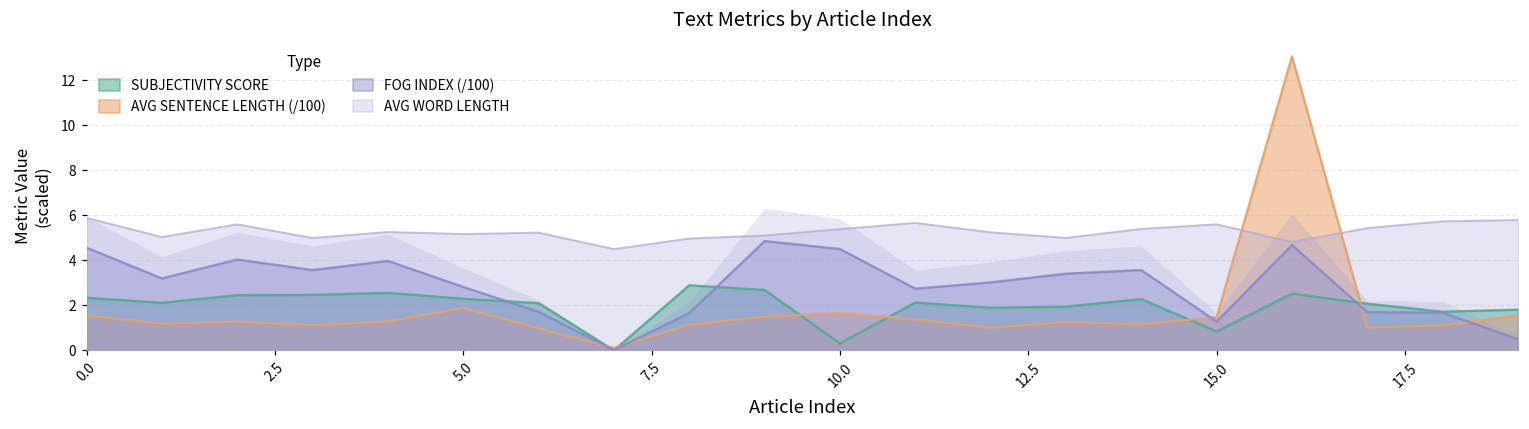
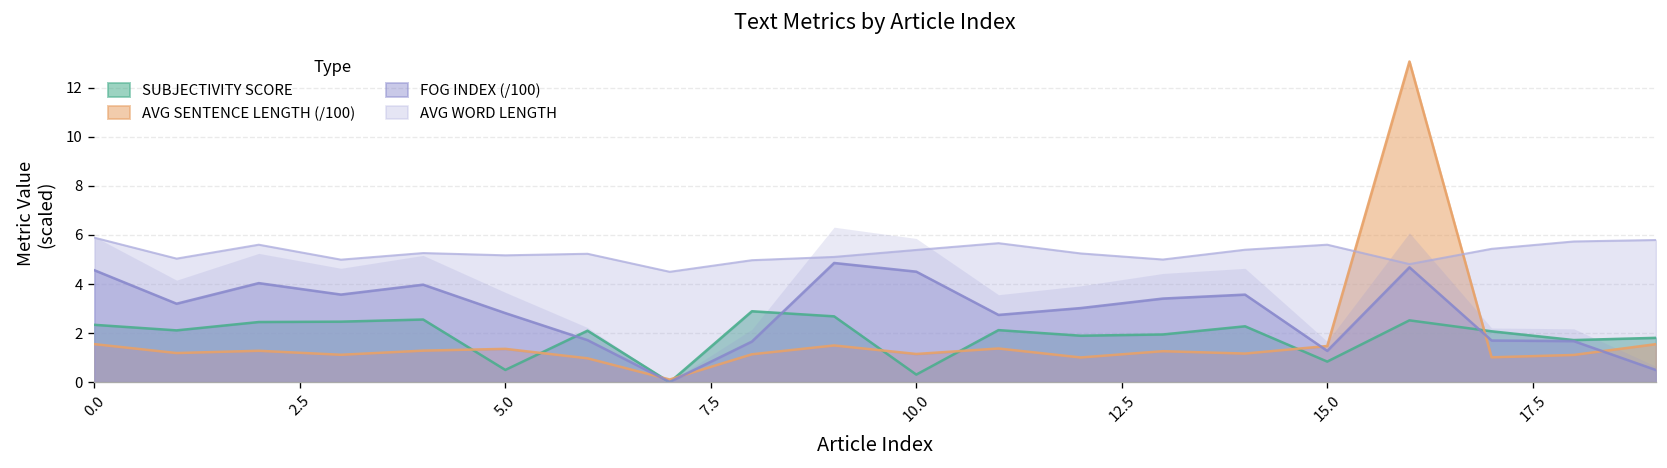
  {
    "SUBJECTIVITY SCORE": {
      "0.0": 2.3,
-     "5.0": 2.3,
+     "5.0": 0.5,
      "10.0": 0.3,
      "15.0": 0.8
    },
    "AVG SENTENCE LENGTH (/100)": {
      "0.0": 1.6,
-     "5.0": 1.9,
-     "10.0": 1.7,
+     "5.0": 1.4,
+     "10.0": 1.2,
      "15.0": 1.5
    }
  }
